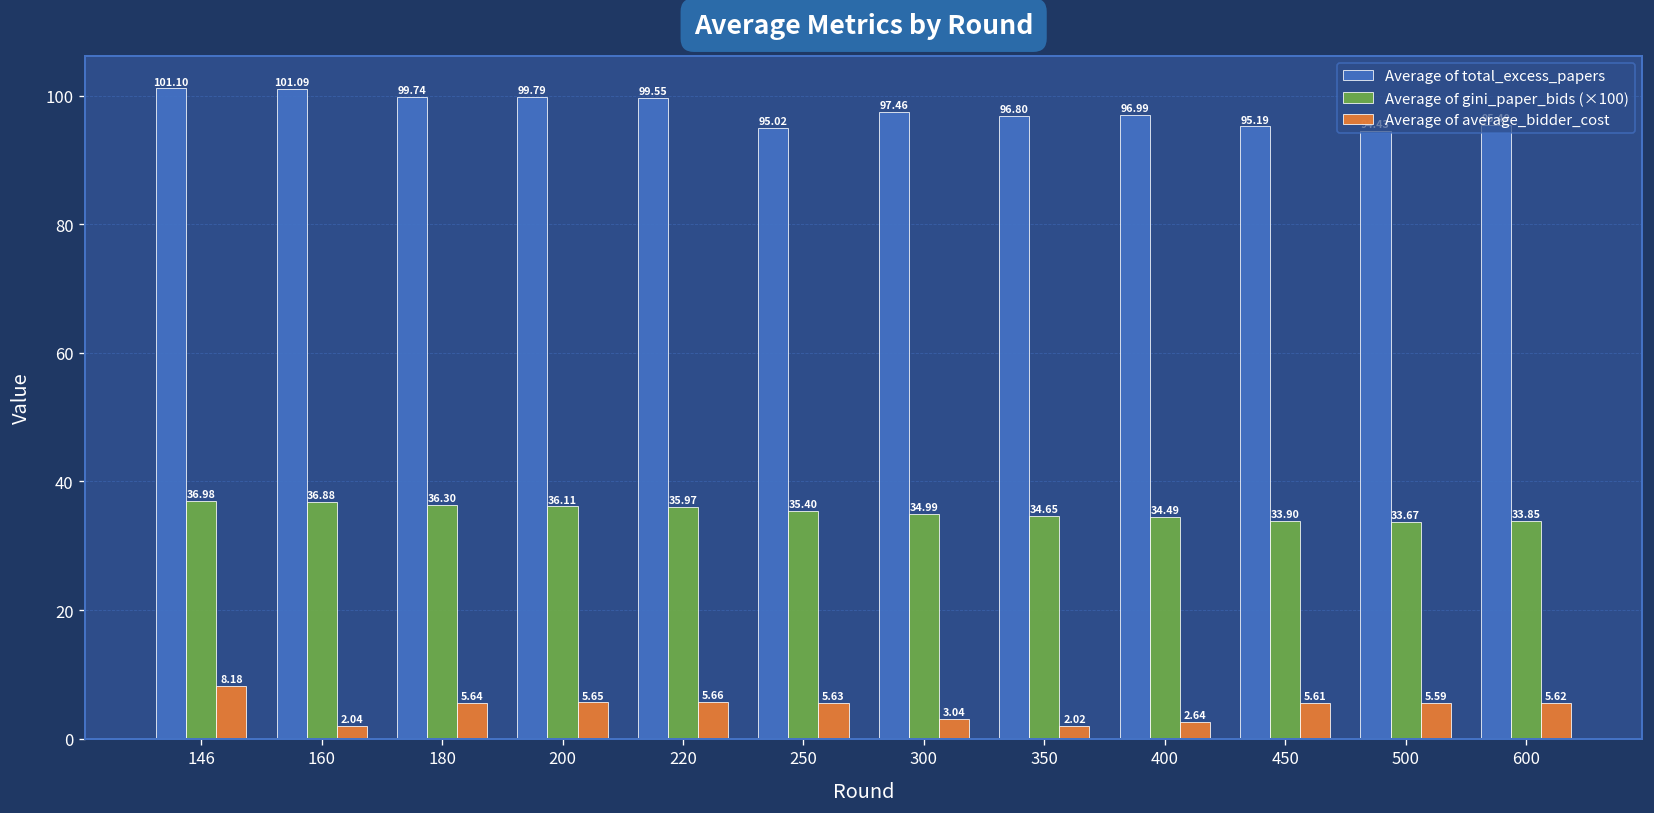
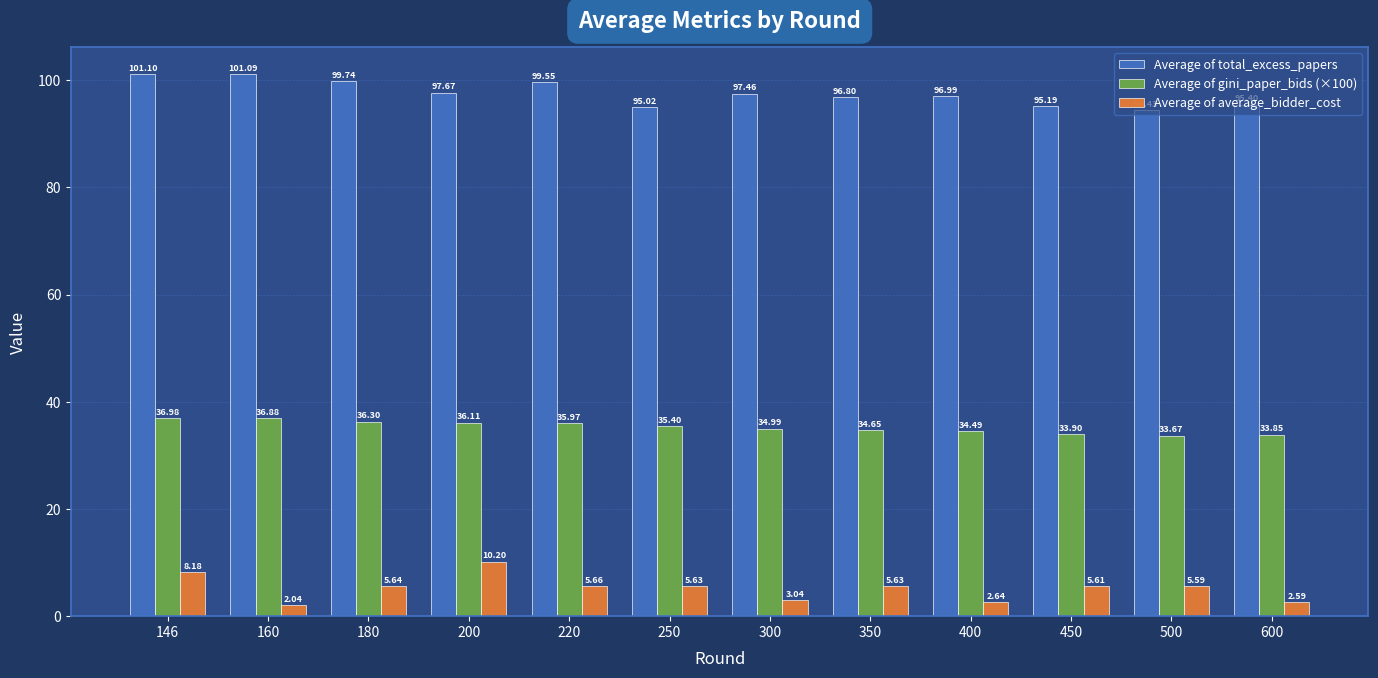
  {
    "Average of total_excess_papers": {
      "146": 101.10,
      "160": 101.09,
      "180": 99.74,
-     "200": 99.79,
+     "200": 97.67,
      "220": 99.55,
      "250": 95.02,
      "300": 97.46,
      "350": 96.80,
      "400": 96.99,
      "450": 95.19
    },
    "Average of gini_paper_bids (×100)": {
      "146": 36.98,
      "160": 36.88,
      "180": 36.30,
      "200": 36.11,
      "220": 35.97,
      "250": 35.40,
      "300": 34.99,
      "350": 34.65,
      "400": 34.49,
      "450": 33.90,
      "500": 33.67,
      "600": 33.85
    },
    "Average of average_bidder_cost": {
      "146": 8.18,
      "160": 2.04,
      "180": 5.64,
-     "200": 5.65,
+     "200": 10.20,
      "220": 5.66,
      "250": 5.63,
      "300": 3.04,
-     "350": 2.02,
+     "350": 5.63,
      "400": 2.64,
      "450": 5.61,
      "500": 5.59,
-     "600": 5.62
+     "600": 2.59
    }
  }
